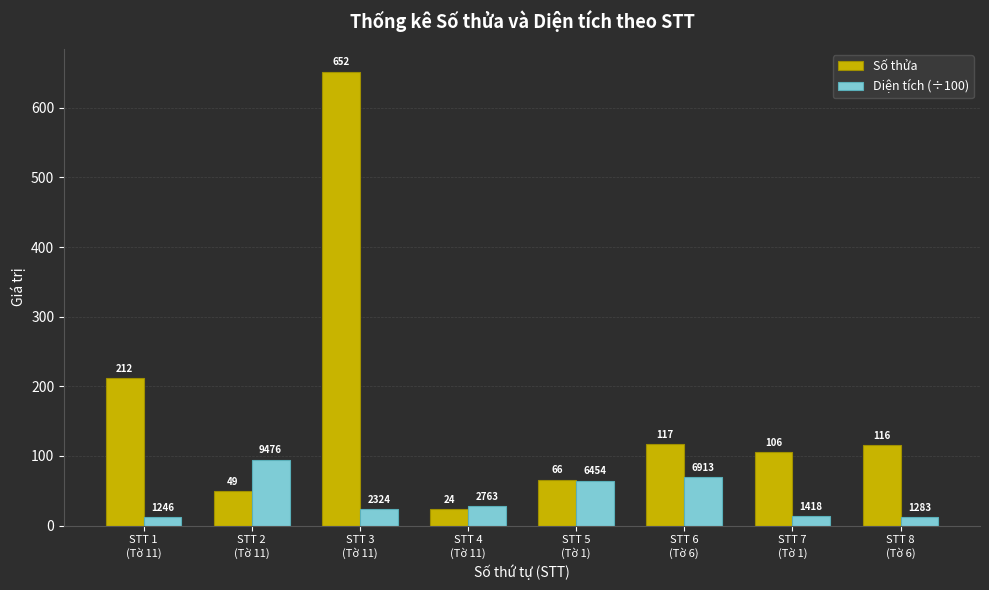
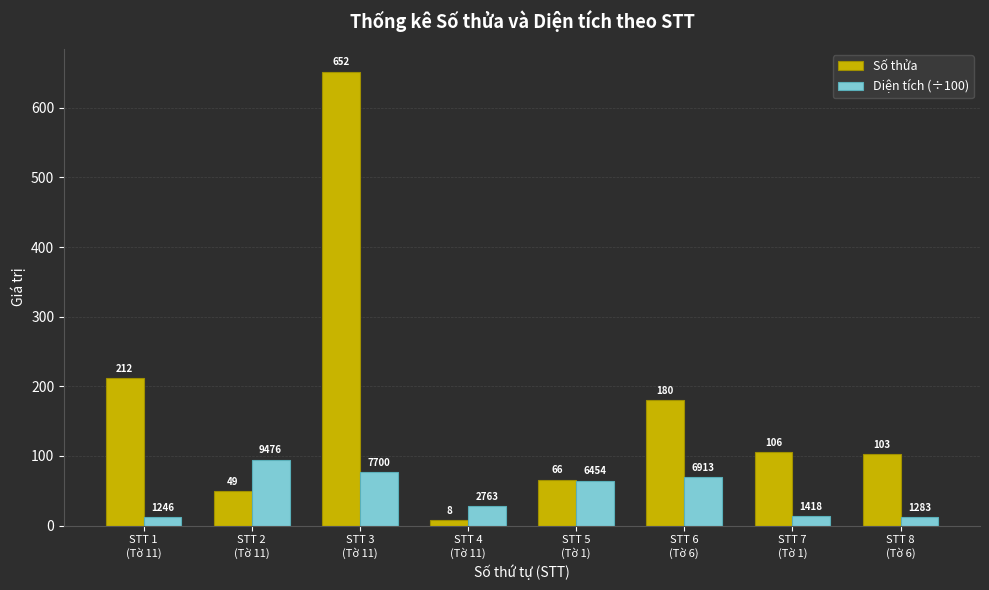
  {
    "Số thửa": {
      "STT 1 (Tờ 11)": 212,
      "STT 2 (Tờ 11)": 49,
      "STT 3 (Tờ 11)": 652,
-     "STT 4 (Tờ 11)": 24,
+     "STT 4 (Tờ 11)": 8,
      "STT 5 (Tờ 1)": 66,
-     "STT 6 (Tờ 6)": 117,
+     "STT 6 (Tờ 6)": 180,
      "STT 7 (Tờ 1)": 106,
-     "STT 8 (Tờ 6)": 116
+     "STT 8 (Tờ 6)": 103
    },
    "Diện tích (÷100)": {
-     "STT 3 (Tờ 11)": 2324
+     "STT 3 (Tờ 11)": 7700
    }
  }
